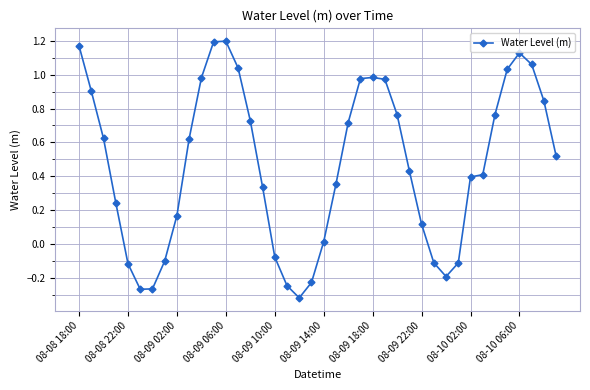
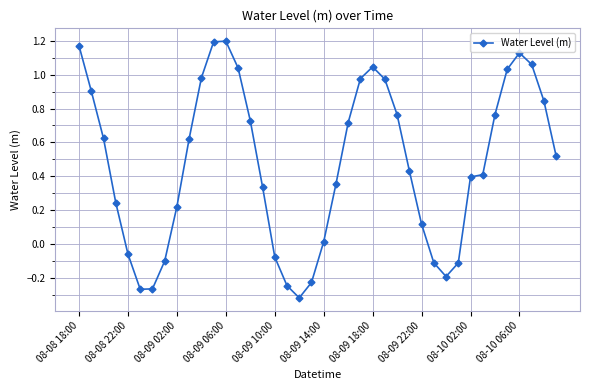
  {
    "08-08 18:00": 1.17,
-   "08-08 22:00": -0.11,
-   "08-09 02:00": 0.17,
+   "08-08 22:00": -0.06,
+   "08-09 02:00": 0.22,
    "08-09 06:00": 1.20,
    "08-09 10:00": -0.08,
    "08-09 14:00": 0.02,
-   "08-09 18:00": 0.98,
+   "08-09 18:00": 1.05,
    "08-09 22:00": 0.12,
    "08-10 02:00": 0.40,
    "08-10 06:00": 1.13
  }
